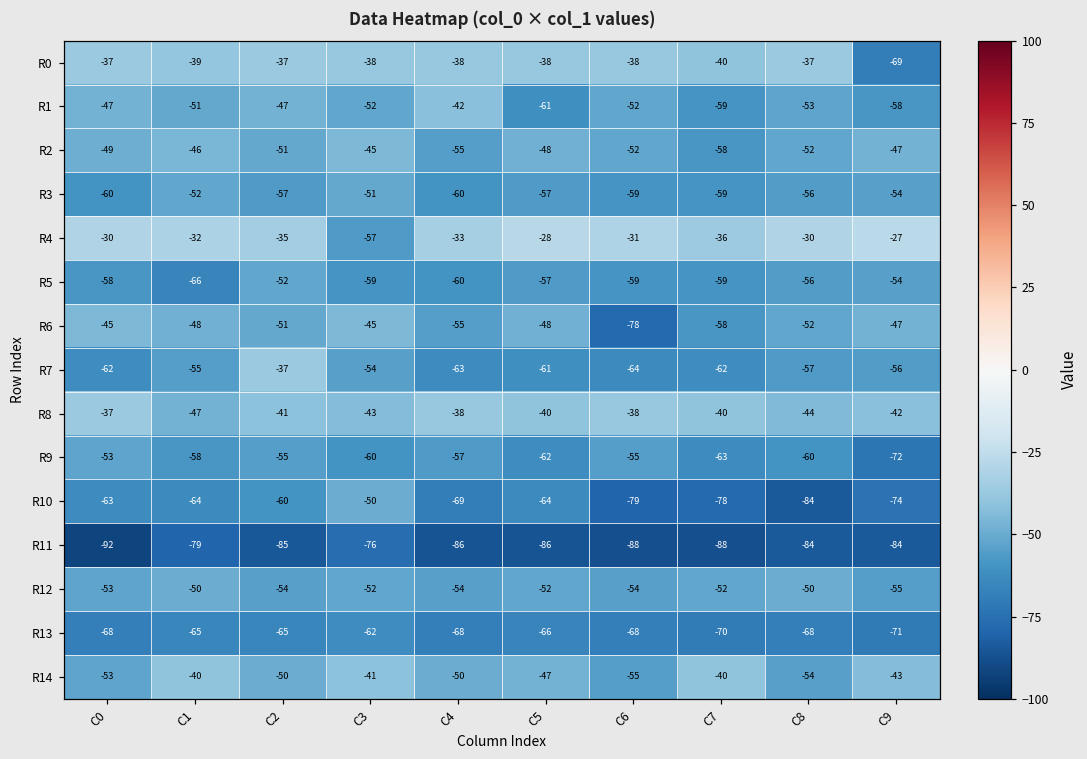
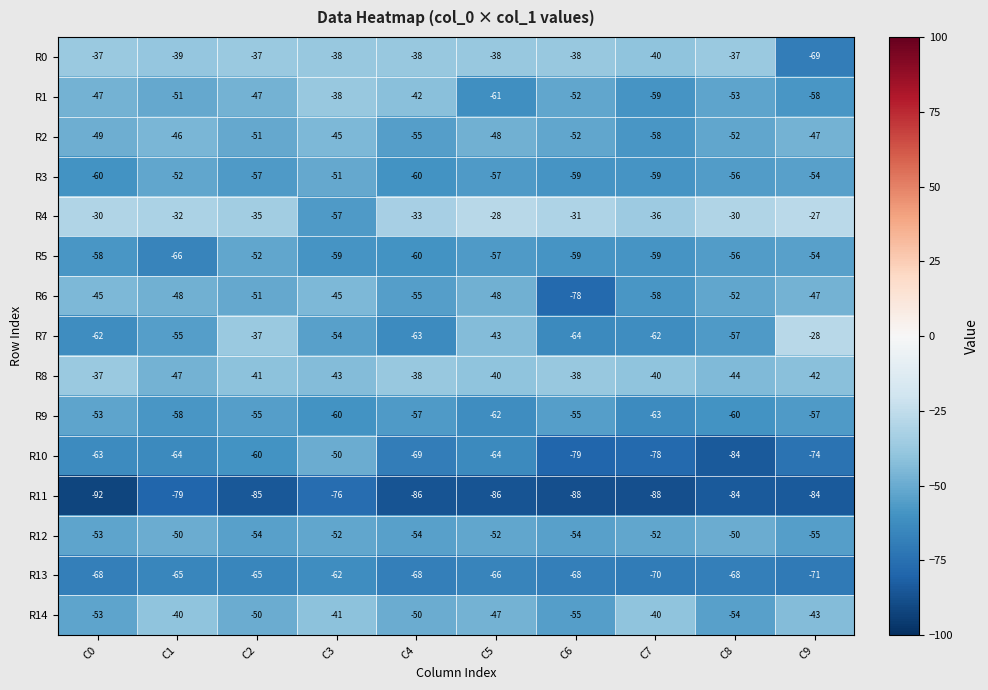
  {
    "R0": {
      "C0": -37,
      "C1": -39,
      "C2": -37,
      "C3": -38,
      "C4": -38,
      "C5": -38,
      "C6": -38,
      "C7": -40,
      "C8": -37,
      "C9": -69
    },
    "R1": {
      "C0": -47,
      "C1": -51,
      "C2": -47,
-     "C3": -52,
+     "C3": -38,
      "C4": -42,
      "C5": -61,
      "C6": -52,
      "C7": -59,
      "C8": -53,
      "C9": -58
    },
    "R2": {
      "C0": -49,
      "C1": -46,
      "C2": -51,
      "C3": -45,
      "C4": -55,
      "C5": -48,
      "C6": -52,
      "C7": -58,
      "C8": -52,
      "C9": -47
    },
    "R3": {
      "C0": -60,
      "C1": -52,
      "C2": -57,
      "C3": -51,
      "C4": -60,
      "C5": -57,
      "C6": -59,
      "C7": -59,
      "C8": -56,
      "C9": -54
    },
    "R4": {
      "C0": -30,
      "C1": -32,
      "C2": -35,
      "C3": -57,
      "C4": -33,
      "C5": -28,
      "C6": -31,
      "C7": -36,
      "C8": -30,
      "C9": -27
    },
    "R5": {
      "C0": -58,
      "C1": -66,
      "C2": -52,
      "C3": -59,
      "C4": -60,
      "C5": -57,
      "C6": -59,
      "C7": -59,
      "C8": -56,
      "C9": -54
    },
    "R6": {
      "C0": -45,
      "C1": -48,
      "C2": -51,
      "C3": -45,
      "C4": -55,
      "C5": -48,
      "C6": -78,
      "C7": -58,
      "C8": -52,
      "C9": -47
    },
    "R7": {
      "C0": -62,
      "C1": -55,
      "C2": -37,
      "C3": -54,
      "C4": -63,
-     "C5": -61,
+     "C5": -43,
      "C6": -64,
      "C7": -62,
      "C8": -57,
-     "C9": -56
+     "C9": -28
    },
    "R8": {
      "C0": -37,
      "C1": -47,
      "C2": -41,
      "C3": -43,
      "C4": -38,
      "C5": -40,
      "C6": -38,
      "C7": -40,
      "C8": -44,
      "C9": -42
    },
    "R9": {
      "C0": -53,
      "C1": -58,
      "C2": -55,
      "C3": -60,
      "C4": -57,
      "C5": -62,
      "C6": -55,
      "C7": -63,
      "C8": -60,
-     "C9": -72
+     "C9": -57
    },
    "R10": {
      "C0": -63,
      "C1": -64,
      "C2": -60,
      "C3": -50,
      "C4": -69,
      "C5": -64,
      "C6": -79,
      "C7": -78,
      "C8": -84,
      "C9": -74
    },
    "R11": {
      "C0": -92,
      "C1": -79,
      "C2": -85,
      "C3": -76,
      "C4": -86,
      "C5": -86,
      "C6": -88,
      "C7": -88,
      "C8": -84,
      "C9": -84
    },
    "R12": {
      "C0": -53,
      "C1": -50,
      "C2": -54,
      "C3": -52,
      "C4": -54,
      "C5": -52,
      "C6": -54,
      "C7": -52,
      "C8": -50,
      "C9": -55
    },
    "R13": {
      "C0": -68,
      "C1": -65,
      "C2": -65,
      "C3": -62,
      "C4": -68,
      "C5": -66,
      "C6": -68,
      "C7": -70,
      "C8": -68,
      "C9": -71
    },
    "R14": {
      "C0": -53,
      "C1": -40,
      "C2": -50,
      "C3": -41,
      "C4": -50,
      "C5": -47,
      "C6": -55,
      "C7": -40,
      "C8": -54,
      "C9": -43
    }
  }
